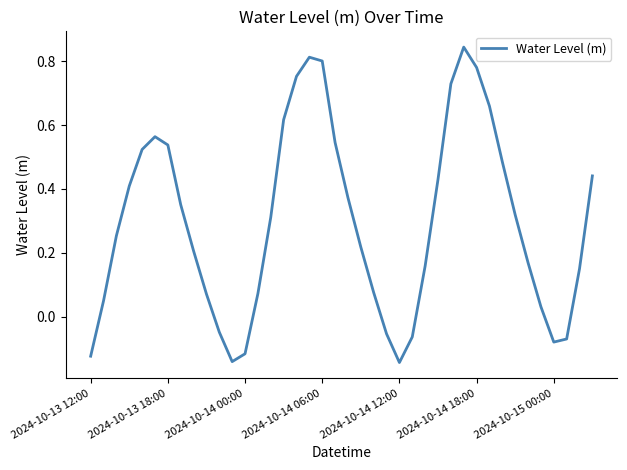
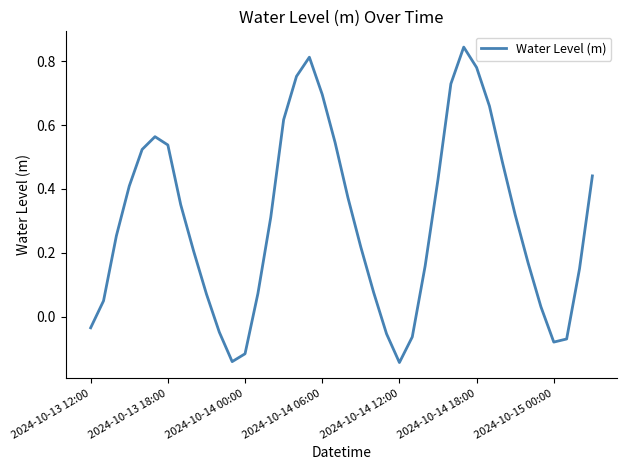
  {
-   "2024-10-13 12:00": -0.12,
+   "2024-10-13 12:00": -0.04,
    "2024-10-13 18:00": 0.54,
    "2024-10-14 00:00": -0.12,
-   "2024-10-14 06:00": 0.80,
+   "2024-10-14 06:00": 0.70,
    "2024-10-14 12:00": -0.14,
    "2024-10-14 18:00": 0.78,
    "2024-10-15 00:00": -0.08
  }
